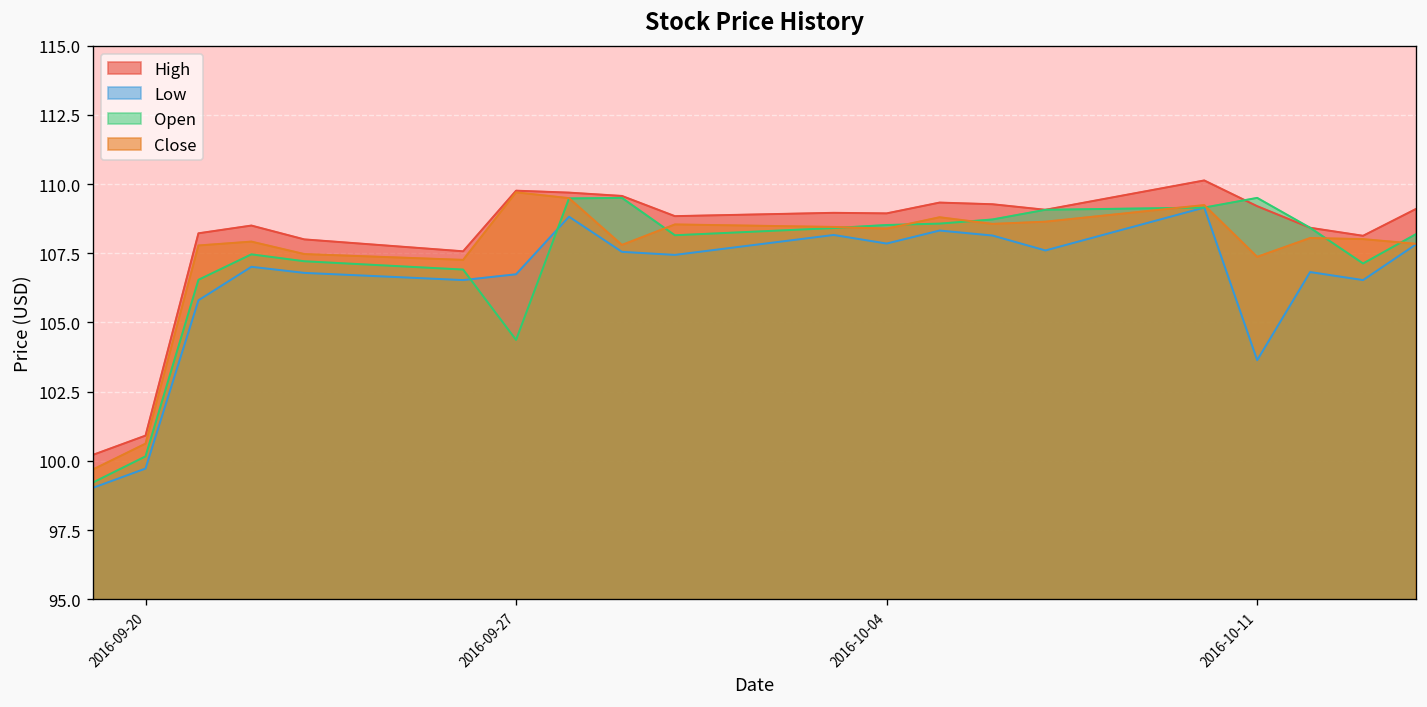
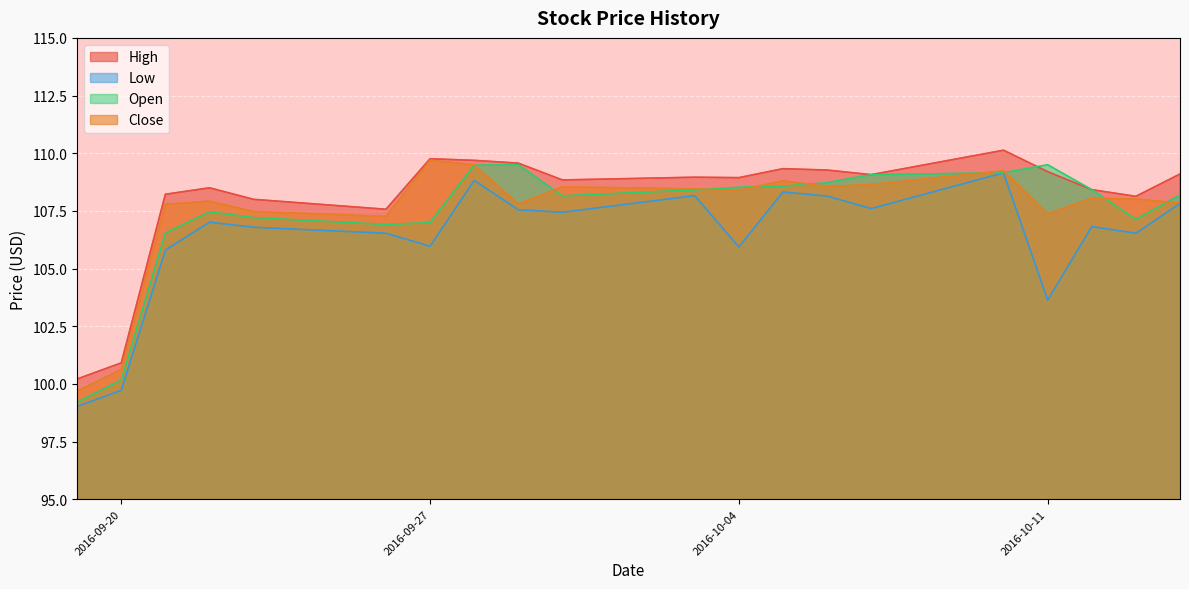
  {
    "Low": {
      "2016-09-20": 99.7,
-     "2016-09-27": 106.7,
-     "2016-10-04": 107.8,
+     "2016-09-27": 106.0,
+     "2016-10-04": 105.9,
      "2016-10-11": 103.6
    },
    "Open": {
      "2016-09-20": 100.2,
-     "2016-09-27": 104.4,
+     "2016-09-27": 107.0,
      "2016-10-04": 108.5,
      "2016-10-11": 109.5
    }
  }
